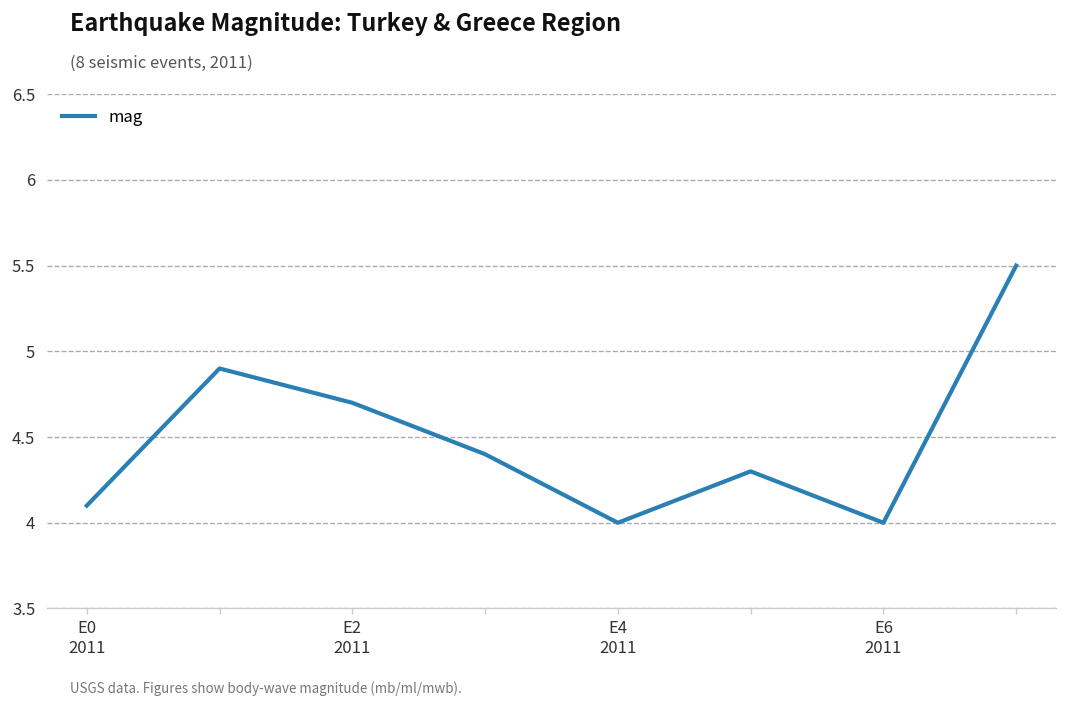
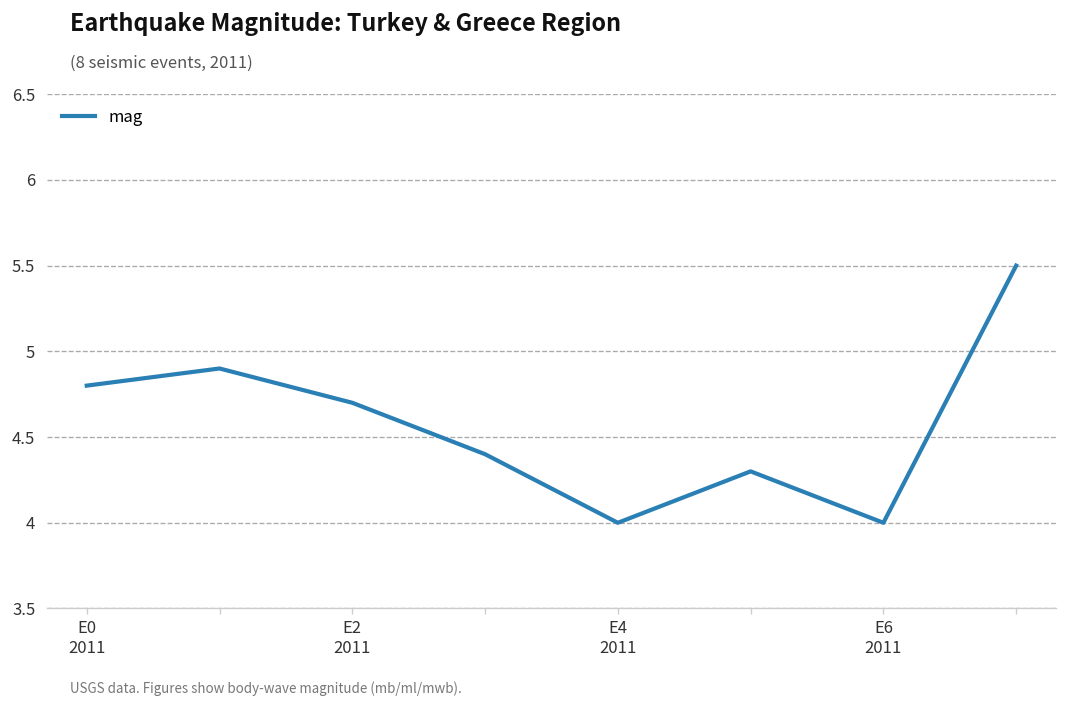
  {
-   "E0 2011": 4.1,
+   "E0 2011": 4.8,
    "E2 2011": 4.7,
    "E4 2011": 4.0,
    "E6 2011": 4.0
  }
